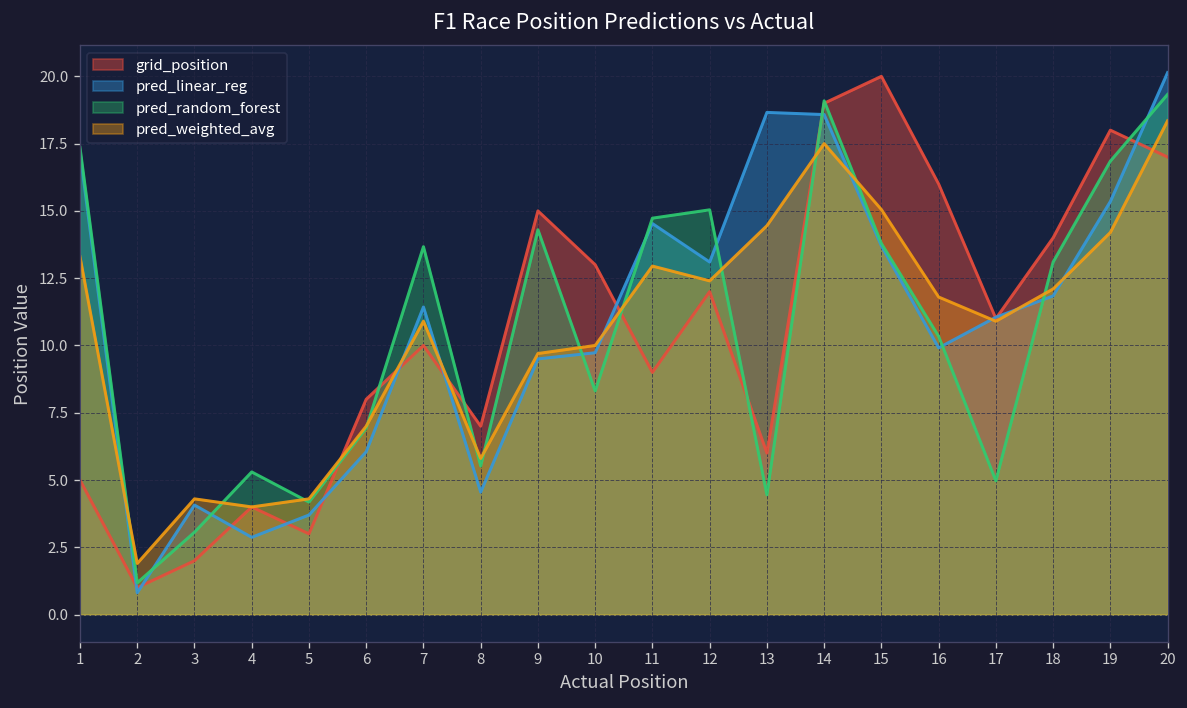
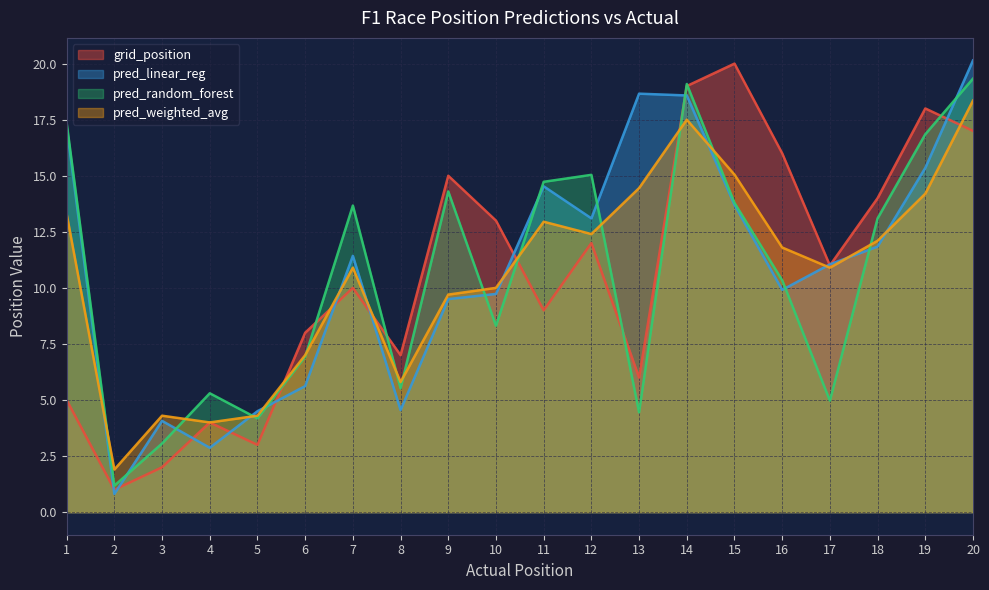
  {
    "pred_linear_reg": {
      "1": 17.2,
      "2": 0.8,
      "3": 4.1,
      "4": 2.9,
-     "5": 3.7,
-     "6": 6.1,
+     "5": 4.5,
+     "6": 5.6,
      "7": 11.4,
      "8": 4.6,
      "9": 9.5,
      "10": 9.7,
      "11": 14.5,
      "12": 13.1,
      "13": 18.7,
      "14": 18.6,
      "16": 9.9,
      "18": 11.8,
      "19": 15.4,
      "20": 20.1
    },
    "pred_random_forest": {
      "1": 17.4,
      "2": 1.2,
      "3": 3.1,
      "4": 5.3,
      "5": 4.2,
      "7": 13.7,
      "8": 5.5,
      "9": 14.3,
      "10": 8.3,
      "11": 14.7,
      "12": 15.0,
      "13": 4.5,
      "16": 10.3,
      "17": 5.0,
      "18": 13.1,
      "19": 16.9,
      "20": 19.3
    }
  }
